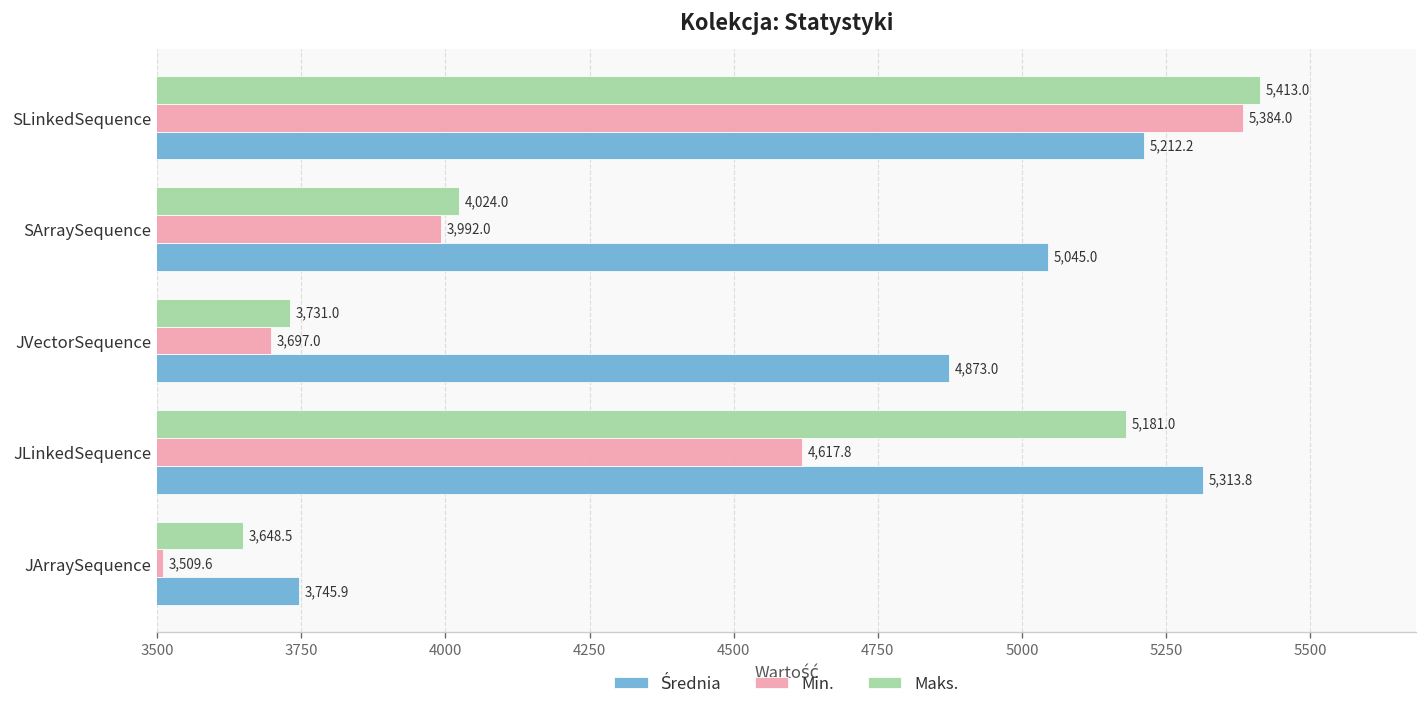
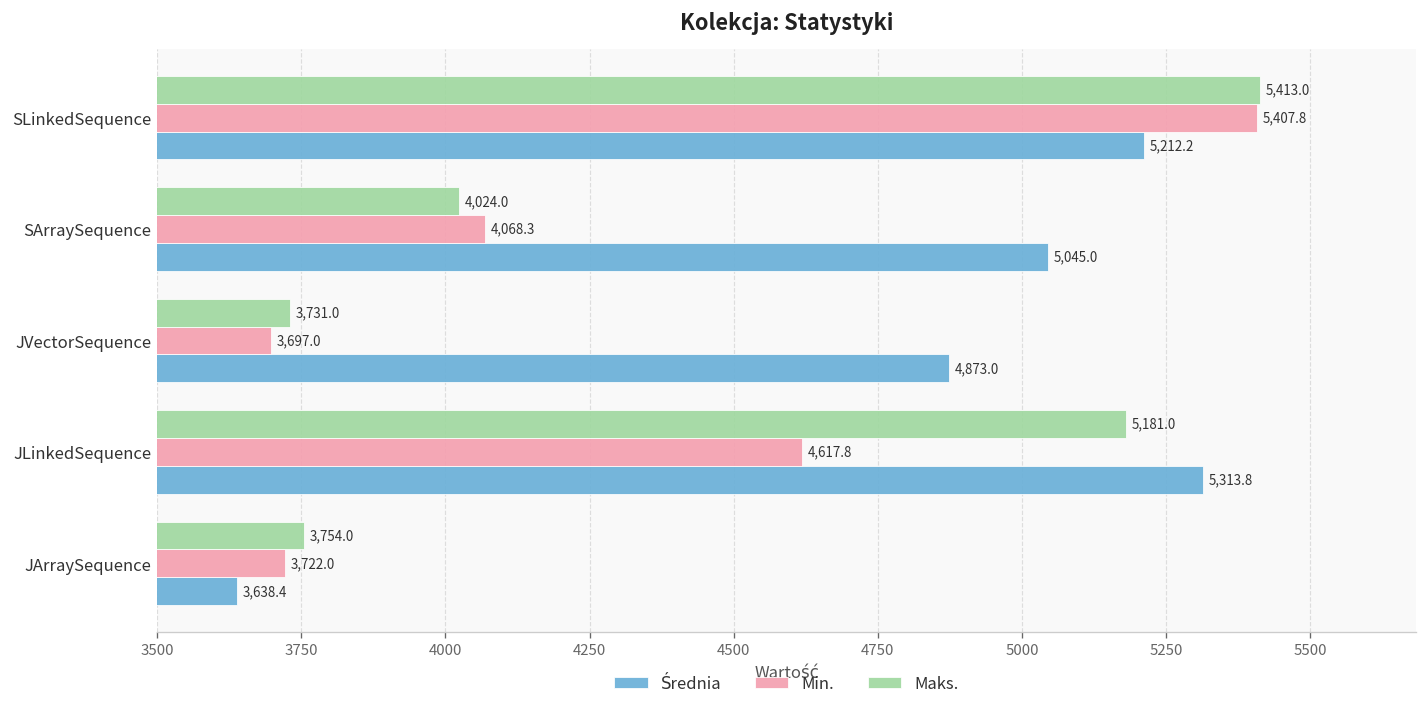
  {
    "Średnia": {
      "SLinkedSequence": "5,212.2",
      "SArraySequence": "5,045.0",
      "JVectorSequence": "4,873.0",
      "JLinkedSequence": "5,313.8",
-     "JArraySequence": "3,745.9"
+     "JArraySequence": "3,638.4"
    },
    "Min.": {
-     "SLinkedSequence": "5,384.0",
-     "SArraySequence": "3,992.0",
+     "SLinkedSequence": "5,407.8",
+     "SArraySequence": "4,068.3",
      "JVectorSequence": "3,697.0",
      "JLinkedSequence": "4,617.8",
-     "JArraySequence": "3,509.6"
+     "JArraySequence": "3,722.0"
    },
    "Maks.": {
      "SLinkedSequence": "5,413.0",
      "SArraySequence": "4,024.0",
      "JVectorSequence": "3,731.0",
      "JLinkedSequence": "5,181.0",
-     "JArraySequence": "3,648.5"
+     "JArraySequence": "3,754.0"
    }
  }
